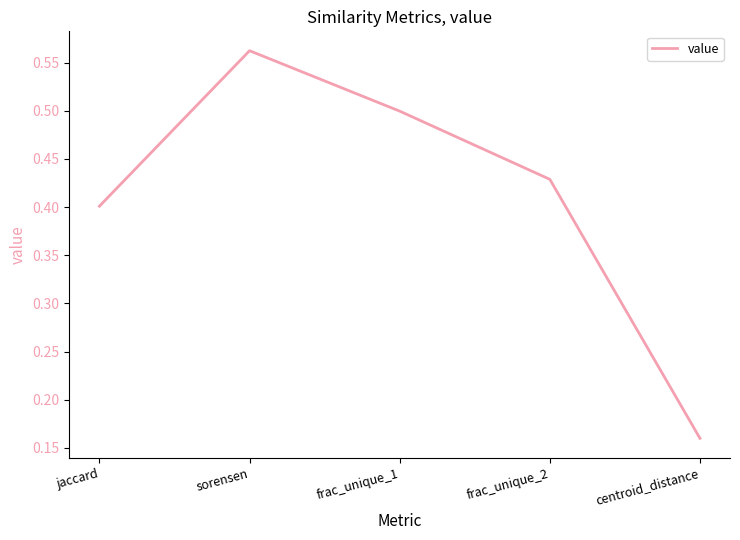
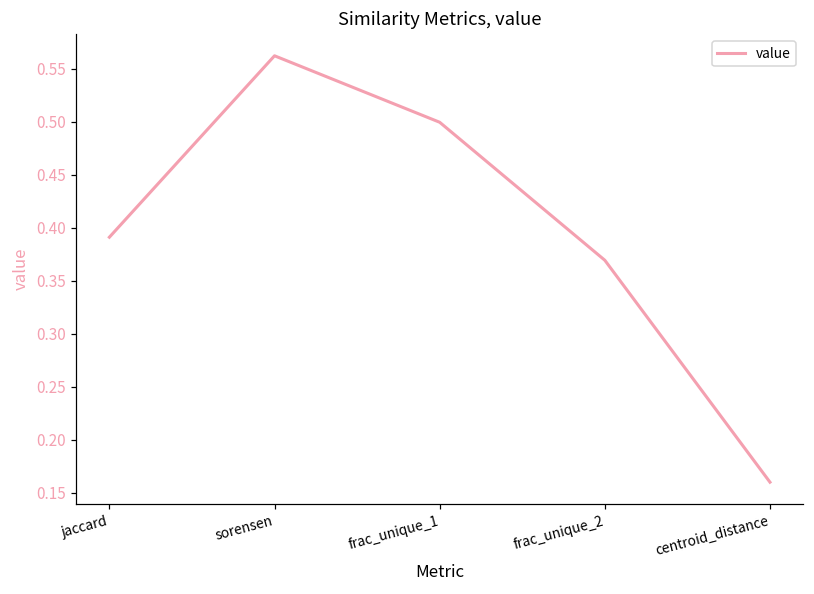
  {
-   "jaccard": 0.40,
+   "jaccard": 0.39,
    "sorensen": 0.56,
    "frac_unique_1": 0.50,
-   "frac_unique_2": 0.43,
+   "frac_unique_2": 0.37,
    "centroid_distance": 0.16
  }
